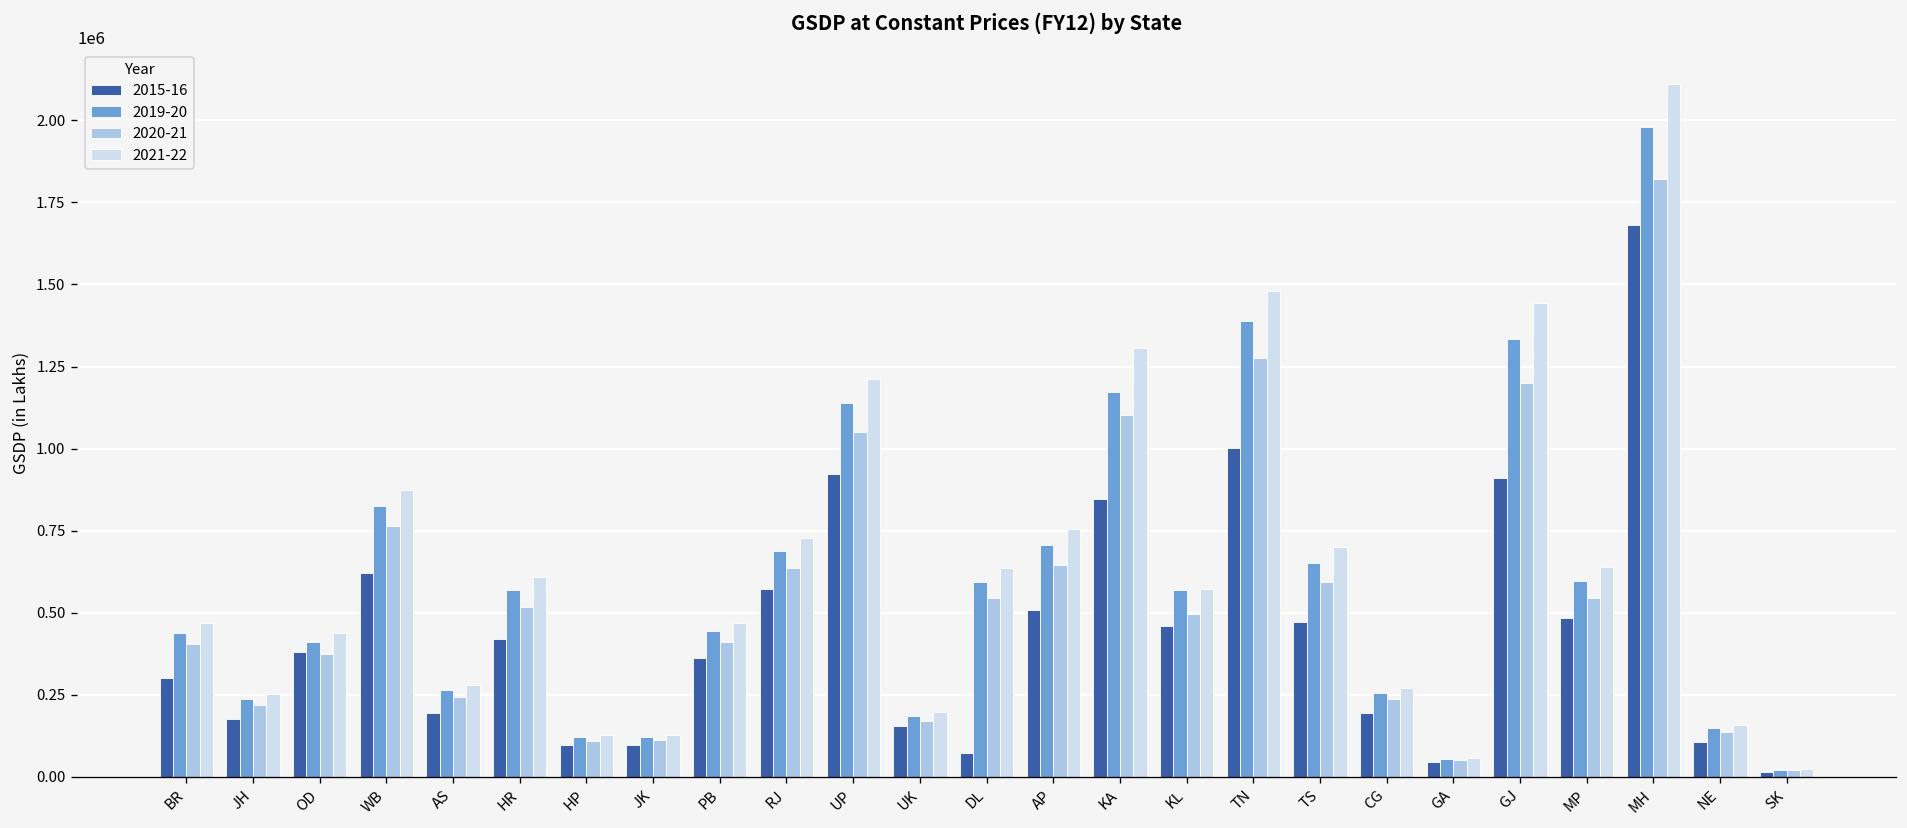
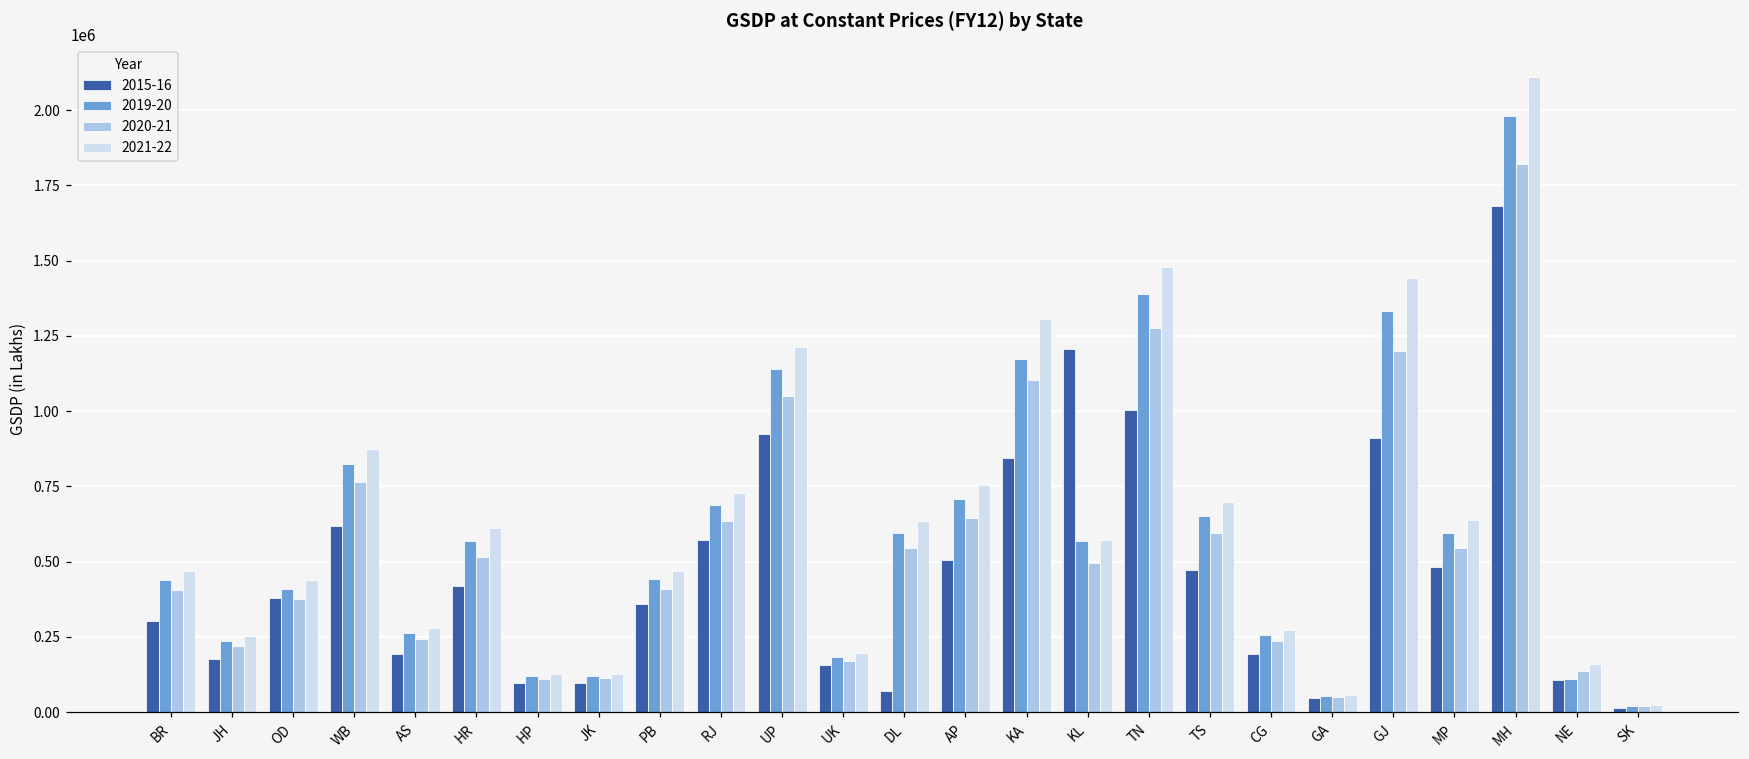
  {
    "2015-16": {
      "BR": 300000,
      "JH": 180000,
      "OD": 380000,
      "WB": 620000,
      "AS": 190000,
      "HR": 420000,
      "HP": 100000,
      "JK": 100000,
      "PB": 360000,
      "RJ": 570000,
      "UP": 920000,
      "UK": 160000,
      "DL": 70000,
      "AP": 510000,
      "KA": 850000,
-     "KL": 460000,
+     "KL": 1210000,
      "TN": 1000000,
      "TS": 470000,
      "CG": 190000,
      "GA": 50000,
      "GJ": 910000,
      "MP": 480000,
      "MH": 1680000,
      "NE": 110000,
      "SK": 10000
    },
    "2019-20": {
      "BR": 440000,
      "JH": 240000,
      "OD": 410000,
      "WB": 820000,
      "AS": 260000,
      "HR": 570000,
      "HP": 120000,
      "JK": 120000,
      "PB": 440000,
      "RJ": 690000,
      "UP": 1140000,
      "UK": 180000,
      "DL": 590000,
      "AP": 710000,
      "KA": 1170000,
      "KL": 570000,
      "TN": 1390000,
      "TS": 650000,
      "CG": 260000,
      "GA": 60000,
      "GJ": 1330000,
      "MP": 600000,
      "MH": 1980000,
-     "NE": 150000,
+     "NE": 110000,
      "SK": 20000
    }
  }
